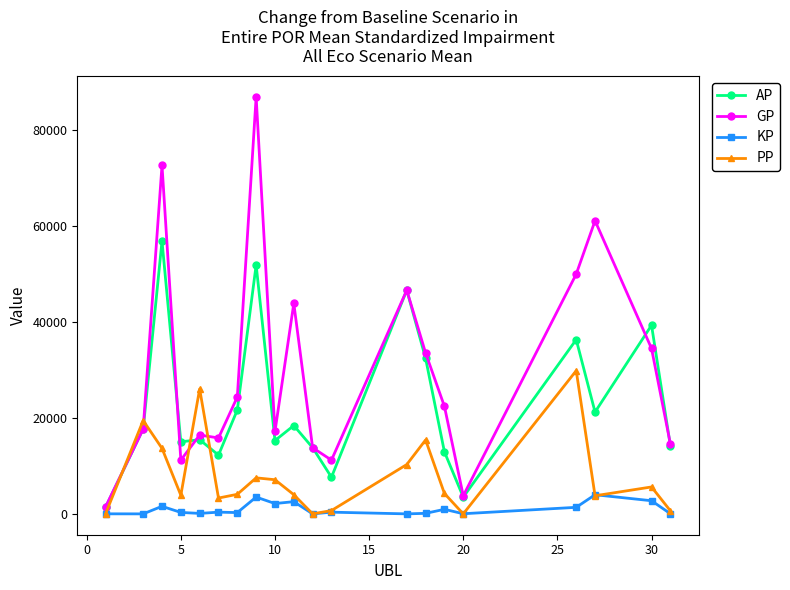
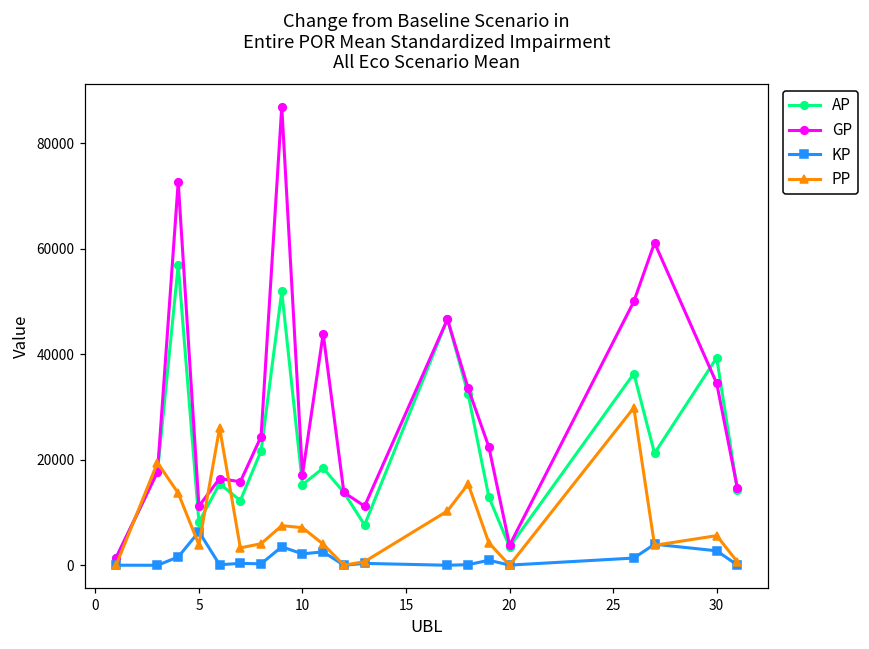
  {
    "AP": {
-     "5": 15000,
+     "5": 8000,
      "10": 15000,
      "30": 39000
    },
    "GP": {
      "5": 11000,
      "10": 17000,
      "30": 34000
    },
    "KP": {
-     "5": 0,
+     "5": 6000,
      "10": 2000,
      "30": 3000
    },
    "PP": {
      "5": 4000,
      "10": 7000,
      "30": 6000
    }
  }
